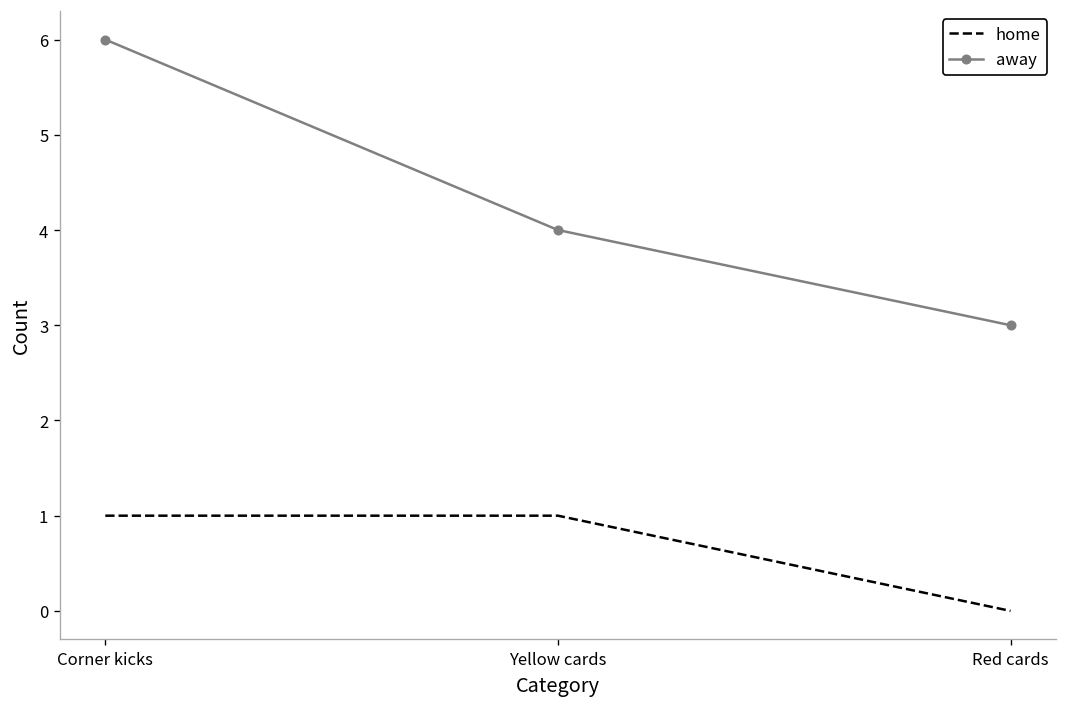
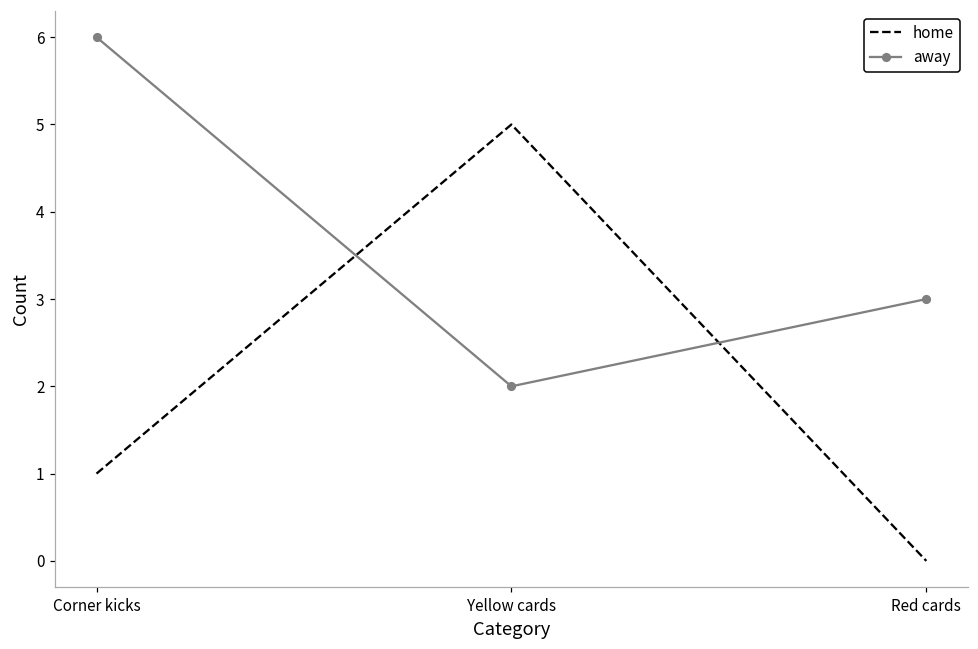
  {
    "home": {
      "Corner kicks": 1,
-     "Yellow cards": 1,
+     "Yellow cards": 5,
      "Red cards": 0
    },
    "away": {
      "Corner kicks": 6,
-     "Yellow cards": 4,
+     "Yellow cards": 2,
      "Red cards": 3
    }
  }
